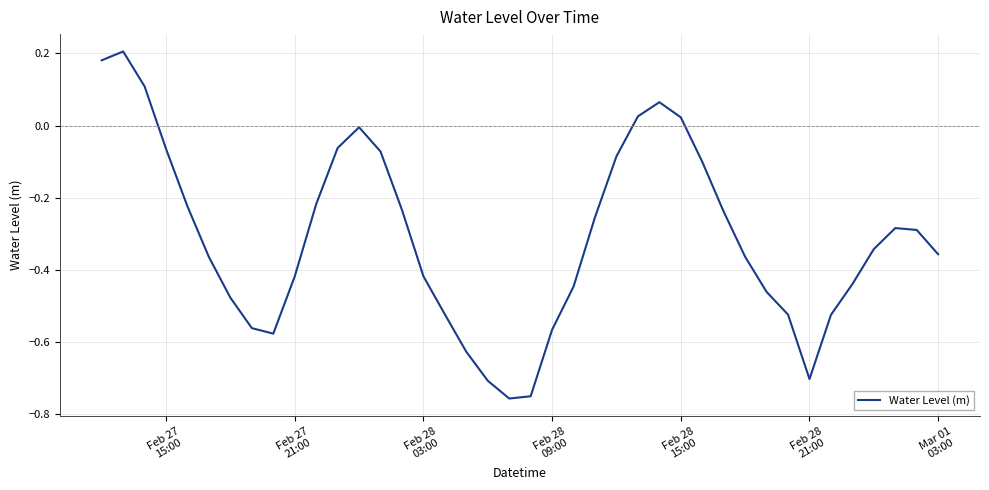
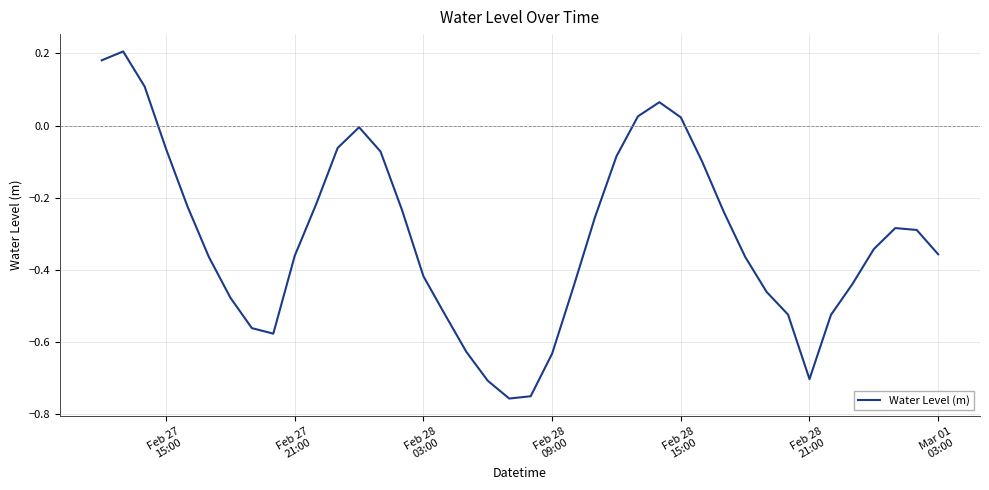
  {
    "Feb 27 15:00": -0.06,
-   "Feb 27 21:00": -0.42,
+   "Feb 27 21:00": -0.36,
    "Feb 28 03:00": -0.42,
-   "Feb 28 09:00": -0.57,
+   "Feb 28 09:00": -0.63,
    "Feb 28 15:00": 0.02,
    "Feb 28 21:00": -0.70,
    "Mar 01 03:00": -0.36
  }
